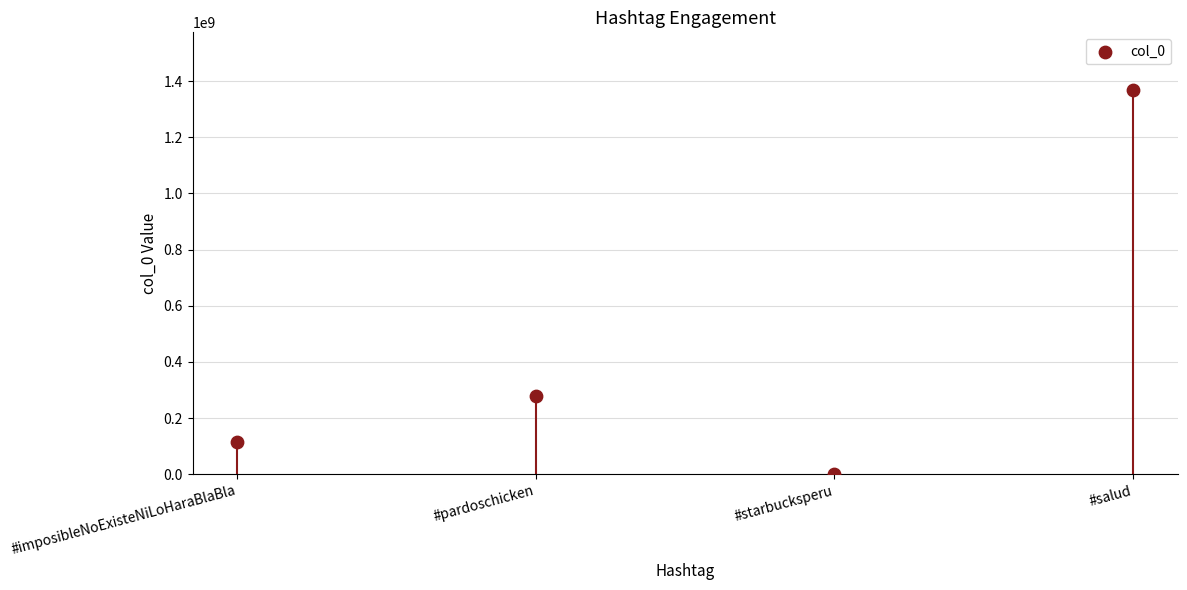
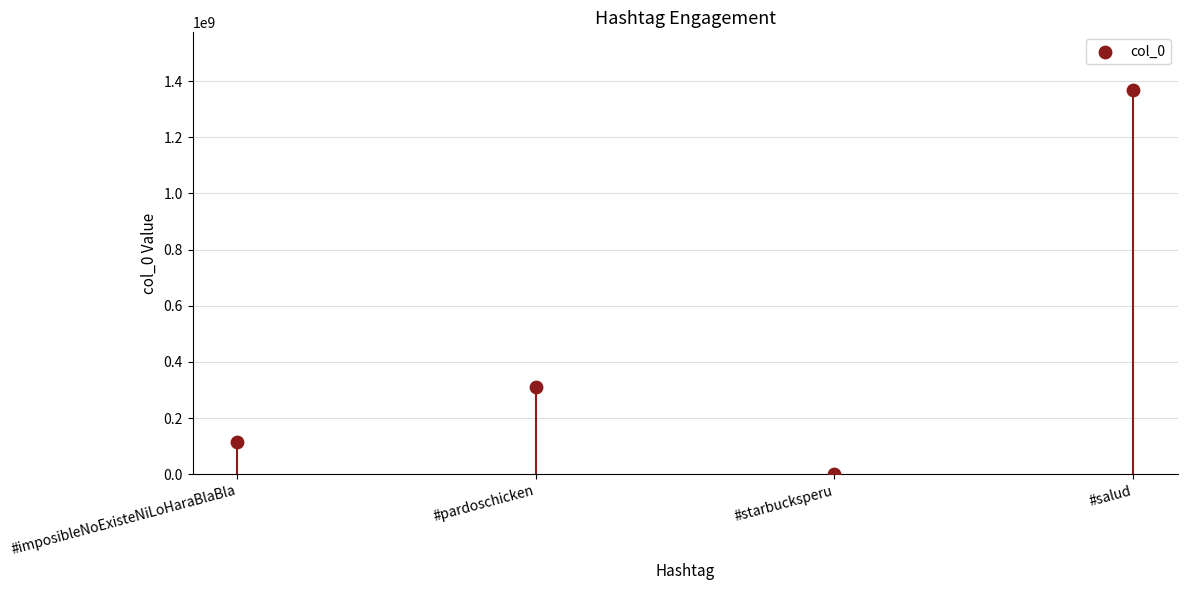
  {
-   "#pardoschicken": 280000000
+   "#pardoschicken": 310000000
  }
